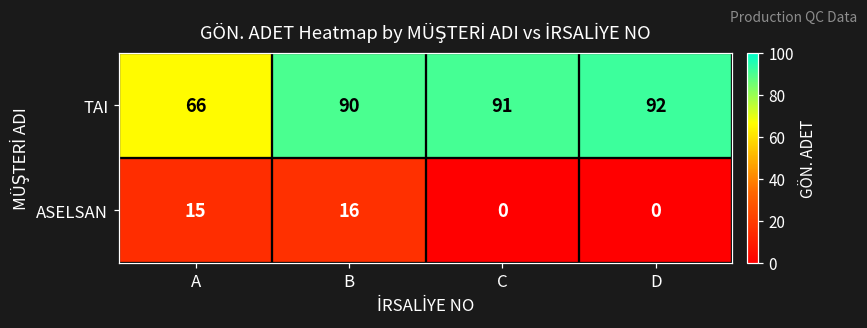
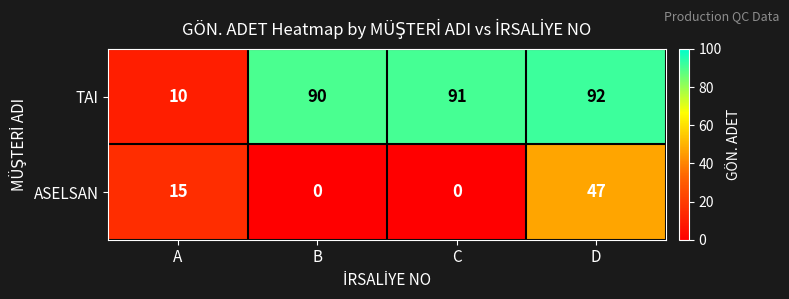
  {
    "TAI": {
-     "A": 66,
+     "A": 10,
      "B": 90,
      "C": 91,
      "D": 92
    },
    "ASELSAN": {
      "A": 15,
-     "B": 16,
+     "B": 0,
      "C": 0,
-     "D": 0
+     "D": 47
    }
  }
